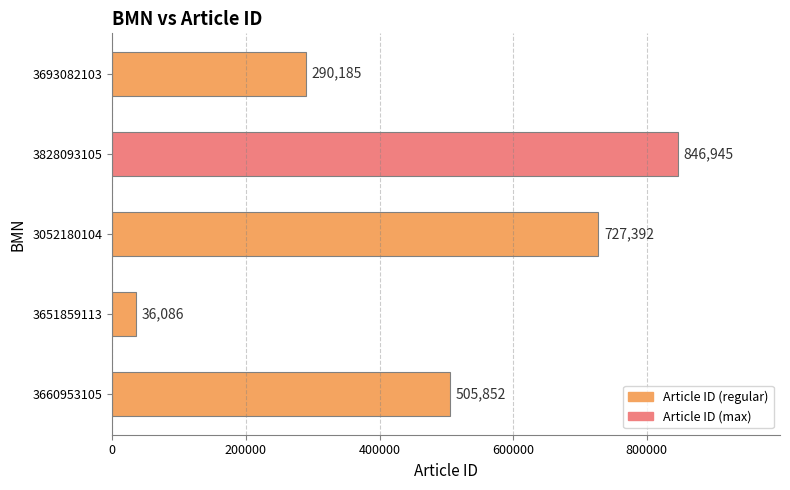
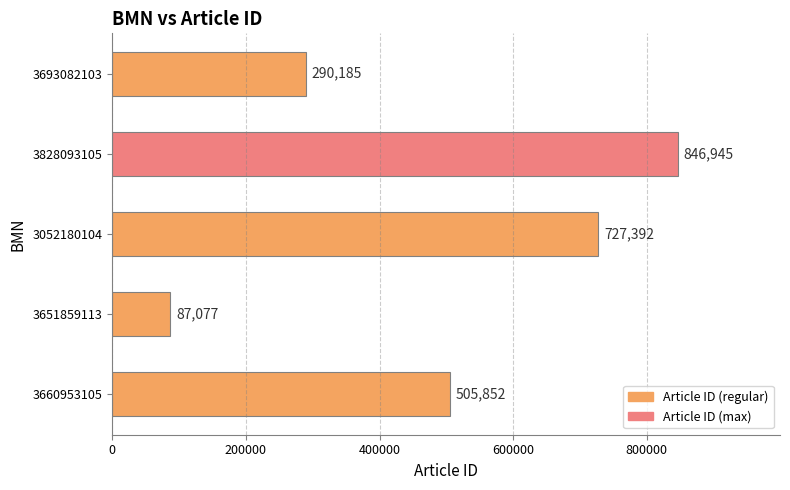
  {
    "3693082103": "290,185",
    "3828093105": "846,945",
    "3052180104": "727,392",
-   "3651859113": "36,086",
+   "3651859113": "87,077",
    "3660953105": "505,852"
  }
